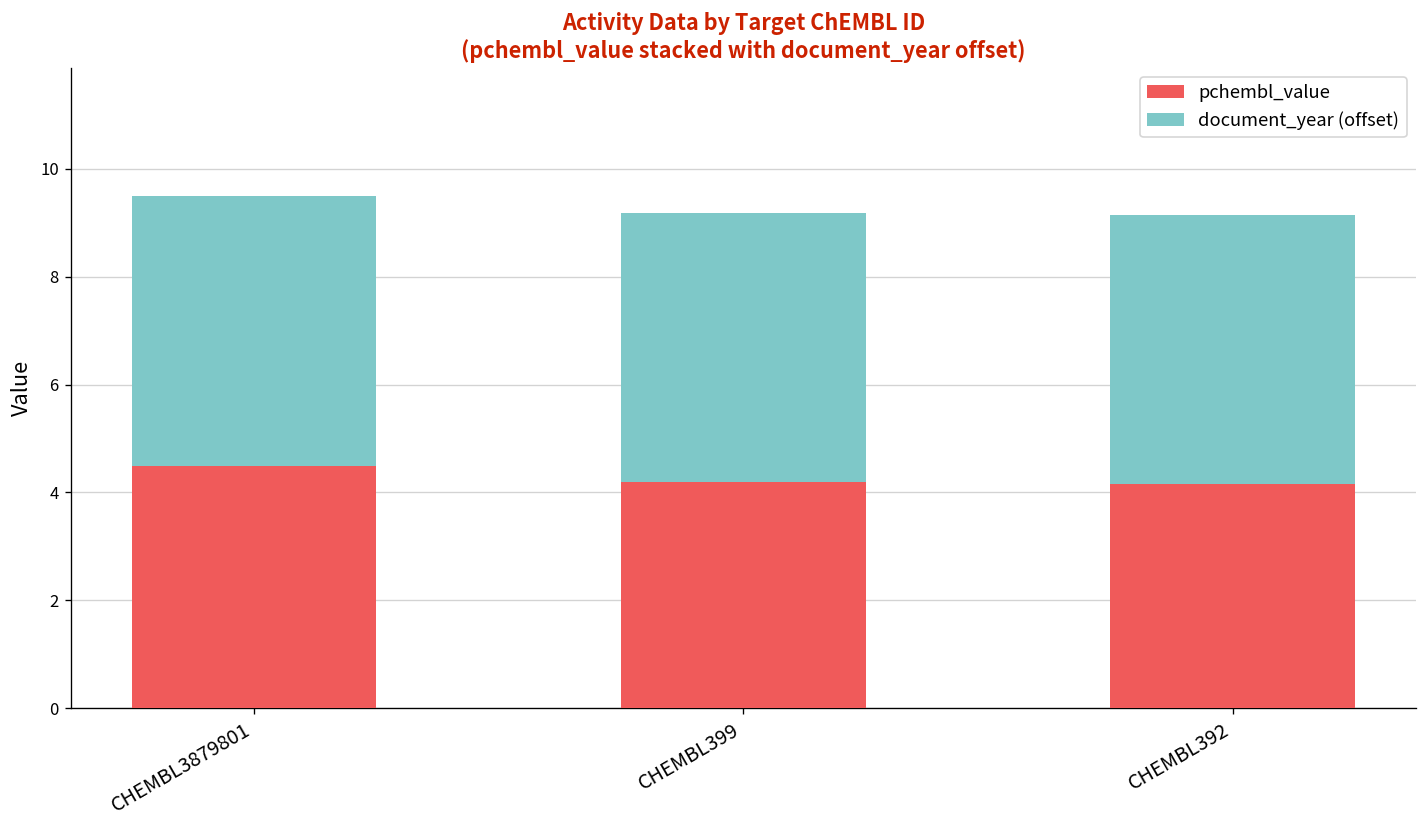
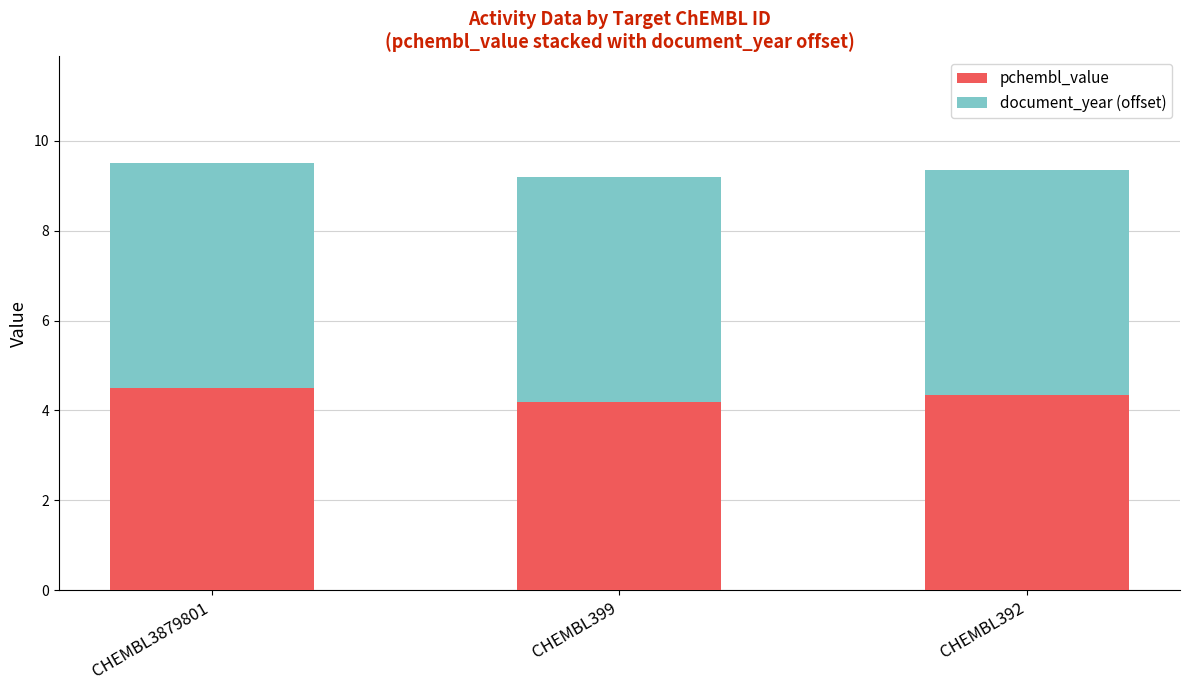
  {
    "pchembl_value": {
      "CHEMBL3879801": 4.5,
      "CHEMBL399": 4.2,
-     "CHEMBL392": 4.2
+     "CHEMBL392": 4.4
    },
    "document_year (offset)": {
      "CHEMBL3879801": 5.0,
      "CHEMBL399": 5.0,
      "CHEMBL392": 5.0
    }
  }
